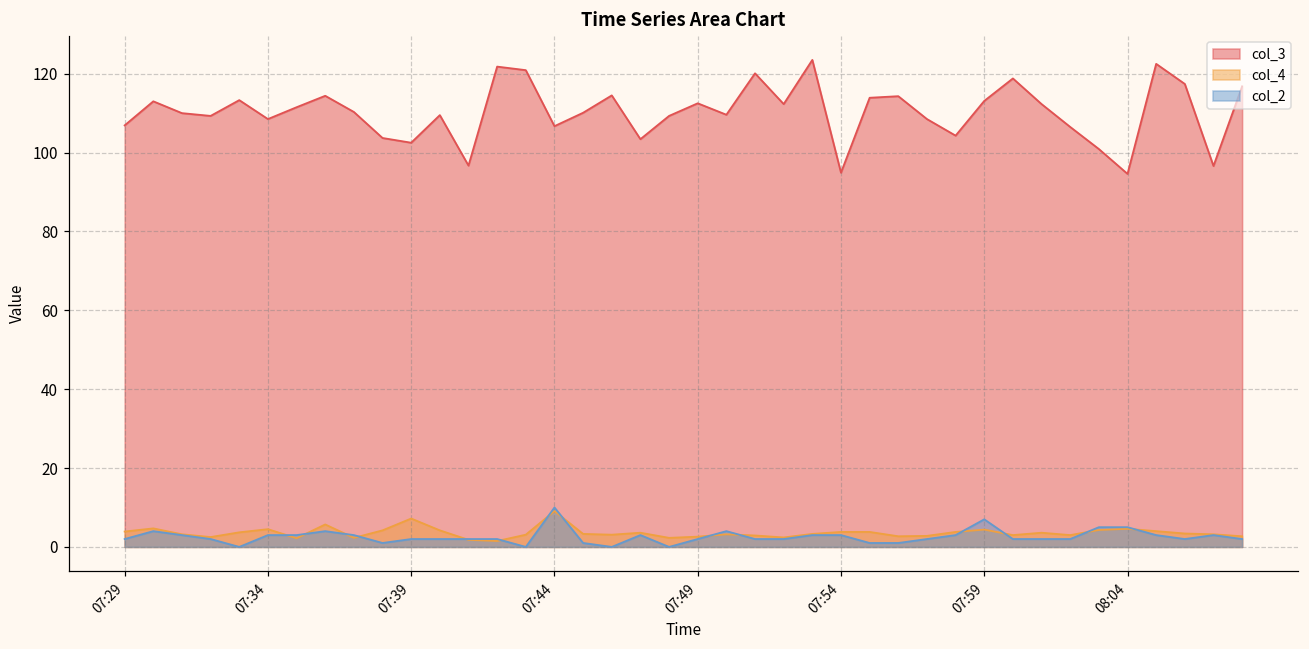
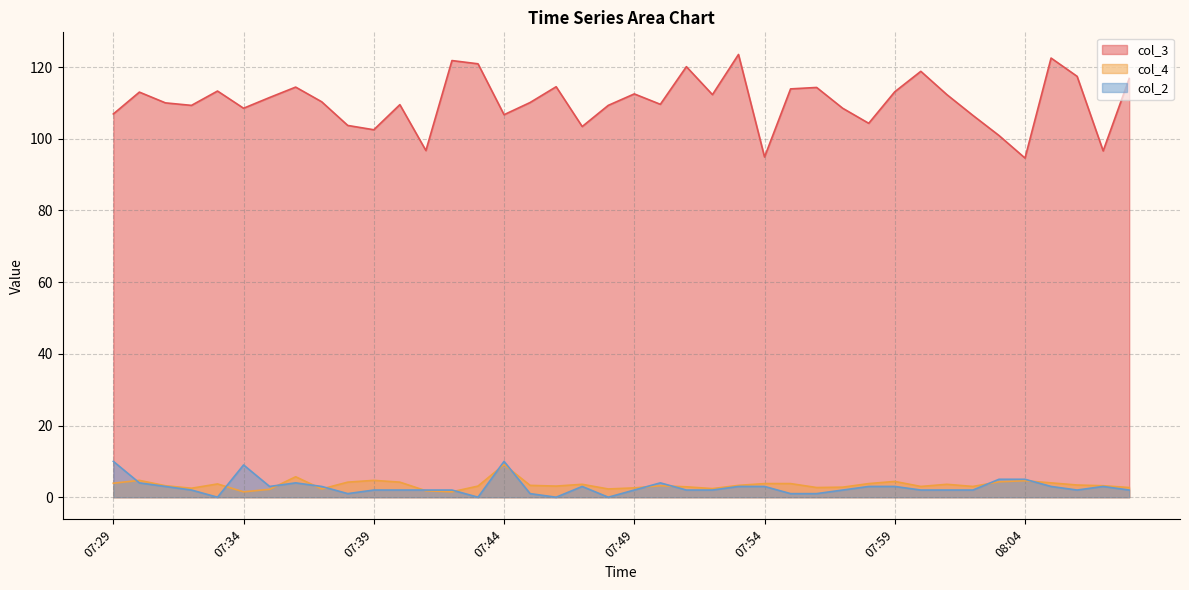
  {
    "col_3": {
      "07:29": 107,
      "07:34": 109,
      "07:39": 103,
      "07:44": 107,
      "07:49": 113,
      "07:54": 95,
      "07:59": 113,
      "08:04": 95
    },
    "col_4": {
      "07:29": 4,
-     "07:34": 5,
-     "07:39": 7,
+     "07:34": 2,
+     "07:39": 5,
      "07:44": 9,
      "07:54": 4,
      "07:59": 4
    },
    "col_2": {
-     "07:29": 2,
-     "07:34": 3,
+     "07:29": 10,
+     "07:34": 9,
      "07:39": 2,
      "07:44": 10,
      "07:54": 3,
-     "07:59": 7
+     "07:59": 3
    }
  }
